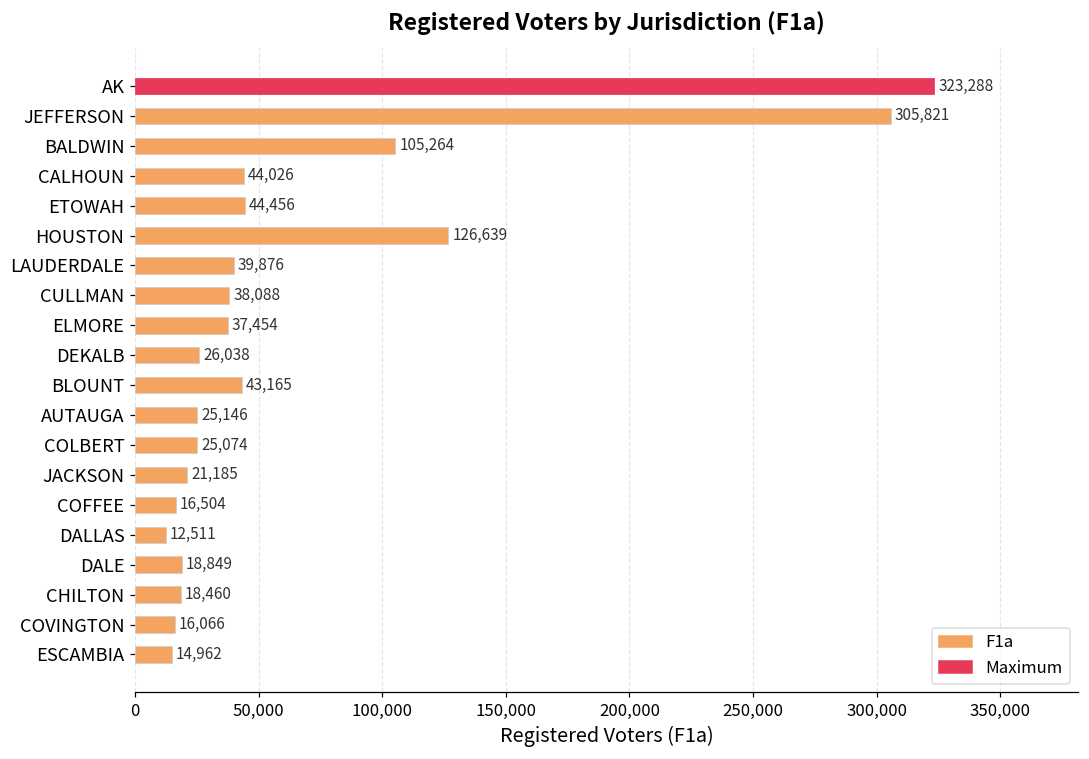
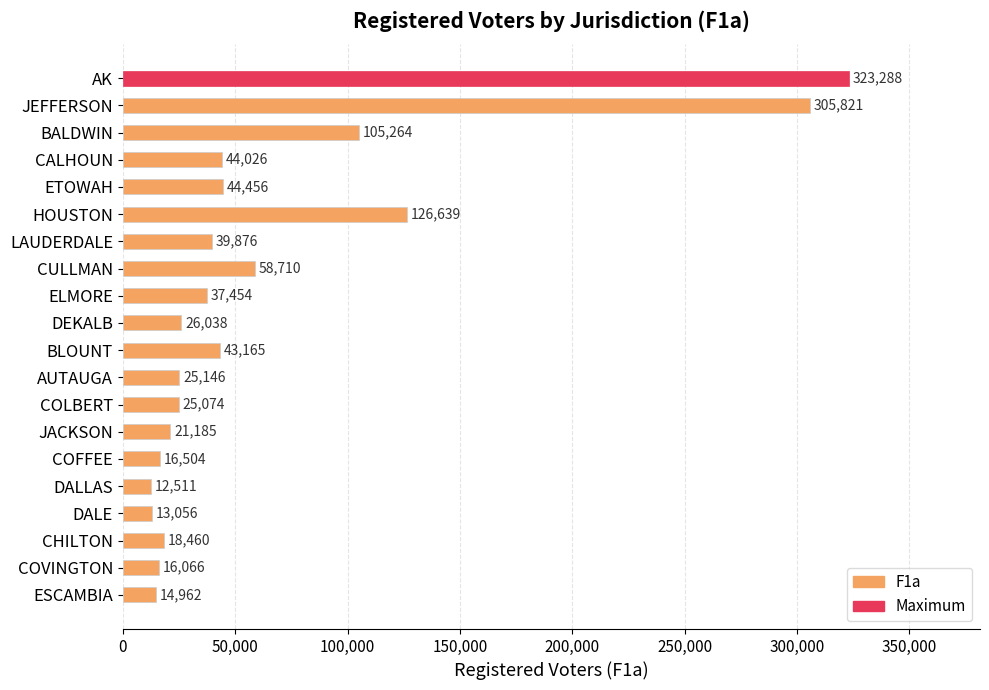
  {
    "AK": "323,288",
    "JEFFERSON": "305,821",
    "BALDWIN": "105,264",
    "CALHOUN": "44,026",
    "ETOWAH": "44,456",
    "HOUSTON": "126,639",
    "LAUDERDALE": "39,876",
-   "CULLMAN": "38,088",
+   "CULLMAN": "58,710",
    "ELMORE": "37,454",
    "DEKALB": "26,038",
    "BLOUNT": "43,165",
    "AUTAUGA": "25,146",
    "COLBERT": "25,074",
    "JACKSON": "21,185",
    "COFFEE": "16,504",
    "DALLAS": "12,511",
-   "DALE": "18,849",
+   "DALE": "13,056",
    "CHILTON": "18,460",
    "COVINGTON": "16,066",
    "ESCAMBIA": "14,962"
  }
